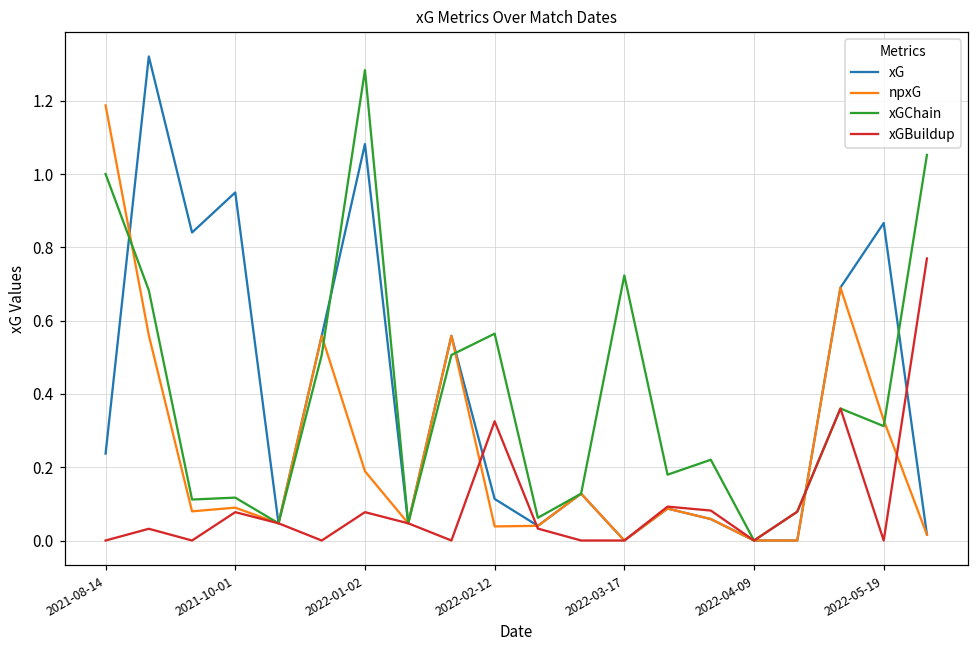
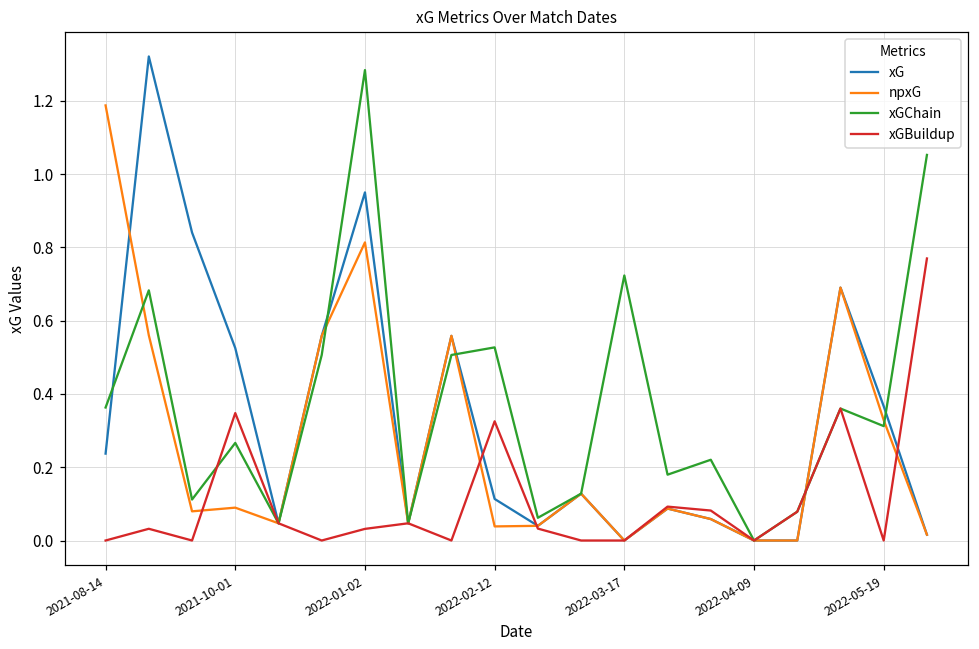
  {
    "xG": {
      "2021-08-14": 0.24,
-     "2021-10-01": 0.95,
-     "2022-01-02": 1.08,
+     "2021-10-01": 0.53,
+     "2022-01-02": 0.95,
      "2022-02-12": 0.11,
-     "2022-05-19": 0.87
+     "2022-05-19": 0.37
    },
    "npxG": {
      "2021-08-14": 1.19,
      "2021-10-01": 0.09,
-     "2022-01-02": 0.19,
+     "2022-01-02": 0.81,
      "2022-02-12": 0.04,
      "2022-05-19": 0.33
    },
    "xGChain": {
-     "2021-08-14": 1.00,
-     "2021-10-01": 0.12,
+     "2021-08-14": 0.36,
+     "2021-10-01": 0.27,
      "2022-01-02": 1.28,
-     "2022-02-12": 0.56,
+     "2022-02-12": 0.53,
      "2022-03-17": 0.72,
      "2022-05-19": 0.31
    },
    "xGBuildup": {
      "2021-08-14": 0.00,
-     "2021-10-01": 0.08,
-     "2022-01-02": 0.08,
+     "2021-10-01": 0.35,
+     "2022-01-02": 0.03,
      "2022-02-12": 0.33,
      "2022-05-19": 0.00
    }
  }
